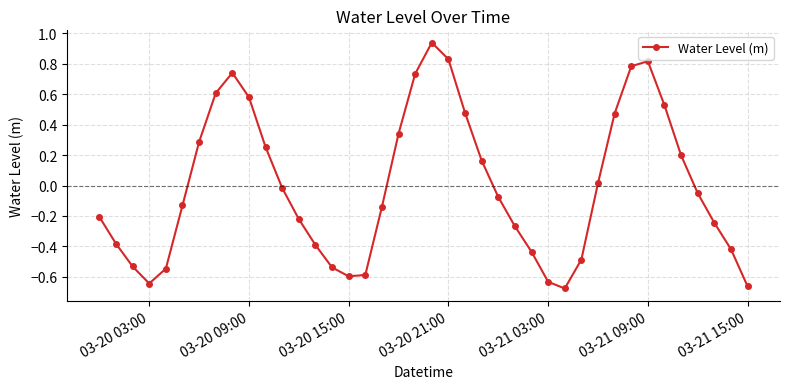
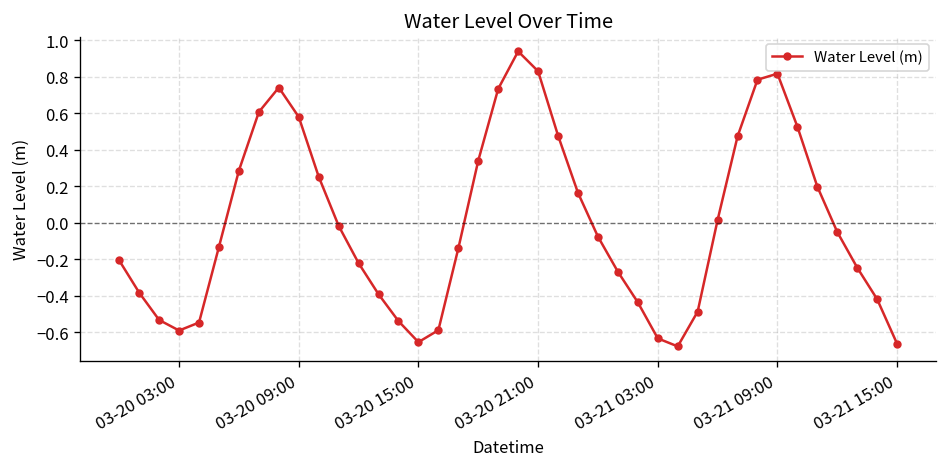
  {
-   "03-20 03:00": -0.64,
+   "03-20 03:00": -0.59,
    "03-20 09:00": 0.58,
-   "03-20 15:00": -0.60,
+   "03-20 15:00": -0.65,
    "03-20 21:00": 0.83,
    "03-21 03:00": -0.63,
    "03-21 09:00": 0.82,
    "03-21 15:00": -0.66
  }
